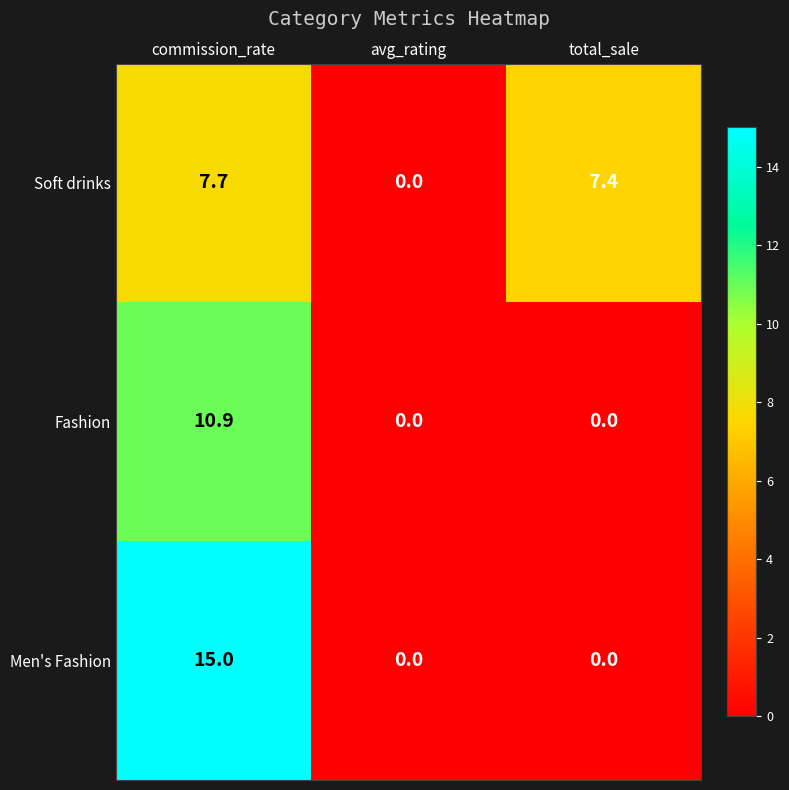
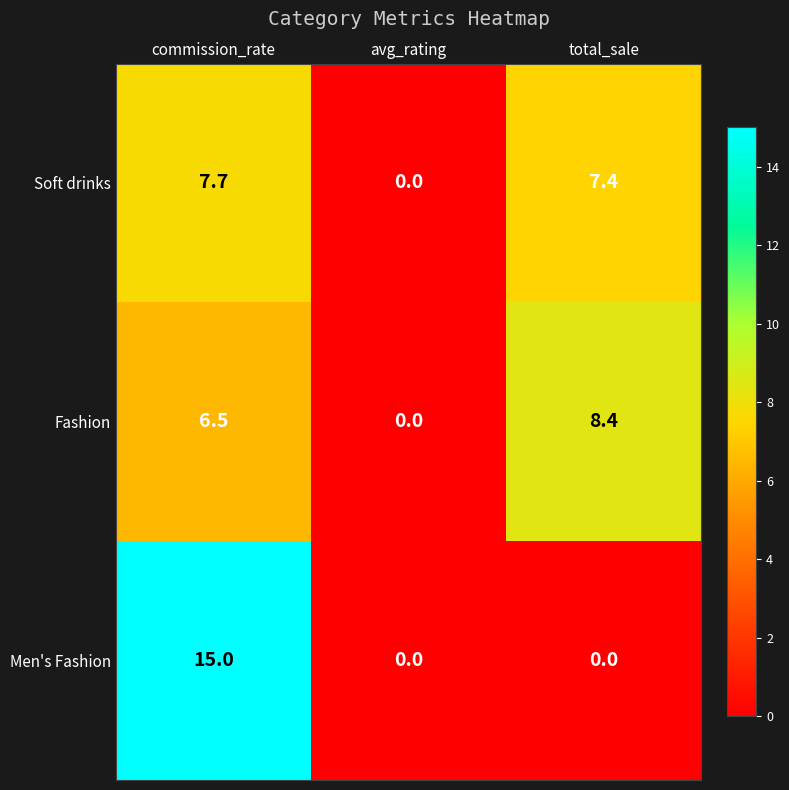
  {
    "Soft drinks": {
      "commission_rate": 7.7,
      "avg_rating": 0.0,
      "total_sale": 7.4
    },
    "Fashion": {
-     "commission_rate": 10.9,
+     "commission_rate": 6.5,
      "avg_rating": 0.0,
-     "total_sale": 0.0
+     "total_sale": 8.4
    },
    "Men's Fashion": {
      "commission_rate": 15.0,
      "avg_rating": 0.0,
      "total_sale": 0.0
    }
  }
